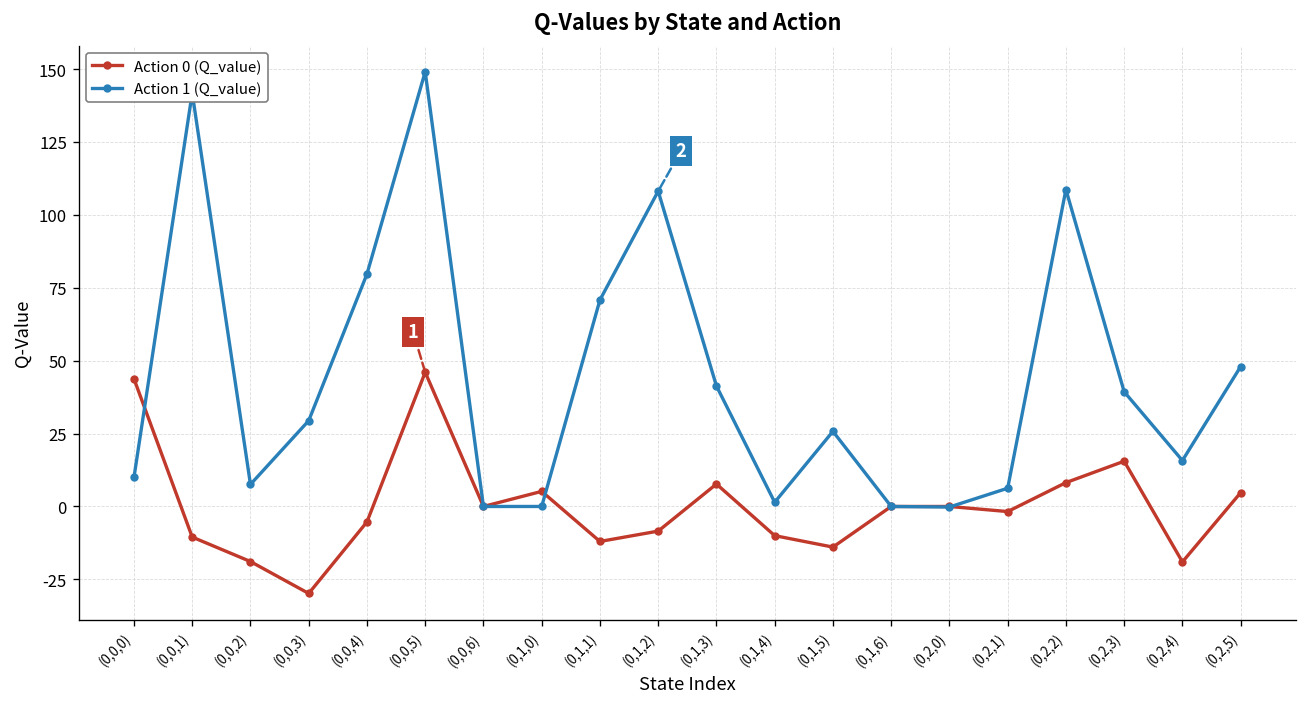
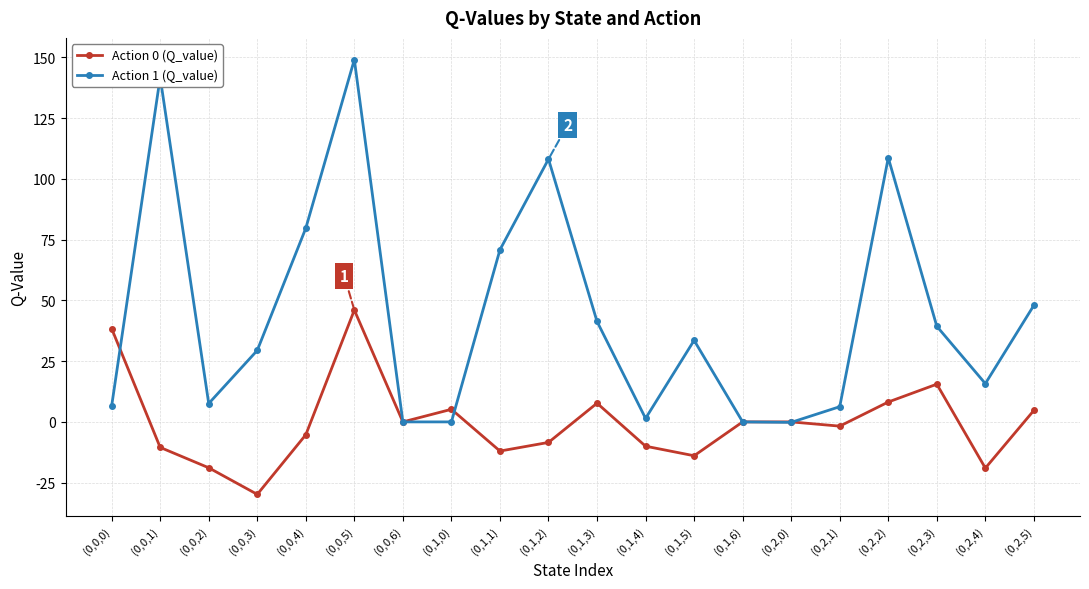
  {
    "Action 0 (Q_value)": {
-     "(0,0,0)": 44,
+     "(0,0,0)": 38,
      "(0,0,1)": -10,
      "(0,0,2)": -19,
      "(0,0,3)": -30,
      "(0,0,4)": -5,
      "(0,1,0)": 5,
      "(0,1,1)": -12,
      "(0,1,2)": -8,
      "(0,1,3)": 8,
      "(0,1,4)": -10,
      "(0,1,5)": -14,
      "(0,2,1)": -2,
      "(0,2,2)": 8,
      "(0,2,3)": 16,
      "(0,2,4)": -19,
      "(0,2,5)": 5
    },
    "Action 1 (Q_value)": {
-     "(0,0,0)": 10,
+     "(0,0,0)": 7,
      "(0,0,2)": 8,
      "(0,0,3)": 29,
      "(0,0,4)": 80,
      "(0,0,5)": 149,
      "(0,1,0)": 0,
      "(0,1,1)": 71,
      "(0,1,2)": 108,
      "(0,1,3)": 41,
      "(0,1,4)": 1,
-     "(0,1,5)": 26,
+     "(0,1,5)": 34,
      "(0,2,1)": 6,
      "(0,2,2)": 109,
      "(0,2,3)": 39,
      "(0,2,4)": 16,
      "(0,2,5)": 48
    }
  }
